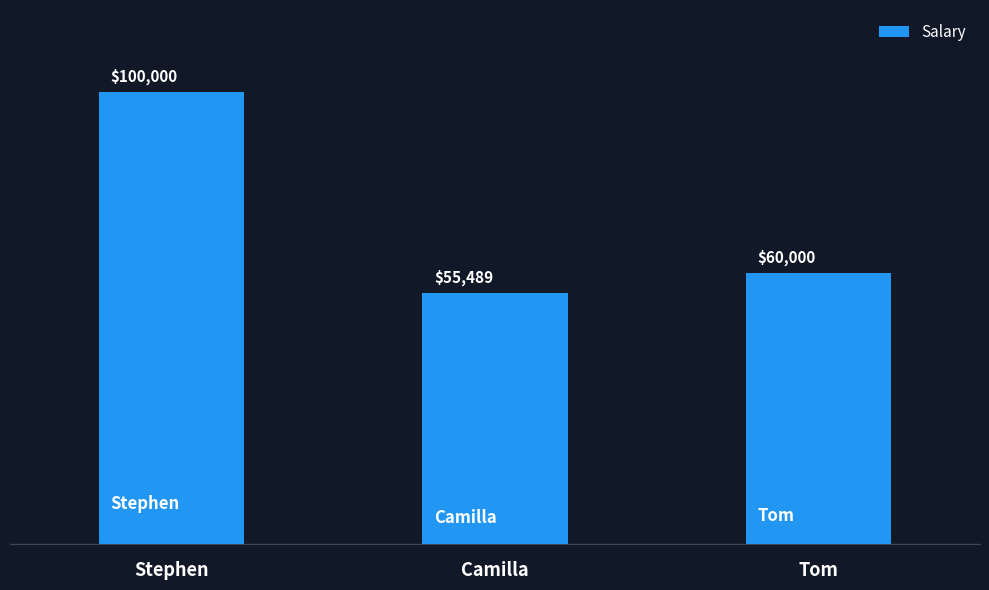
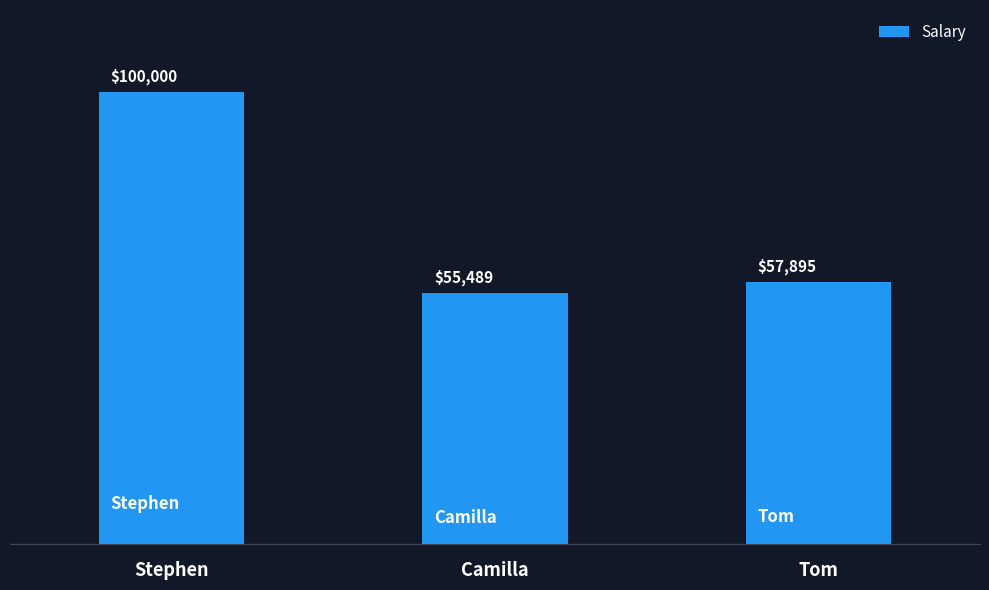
  {
    "Stephen": "$100,000",
    "Camilla": "$55,489",
-   "Tom": "$60,000"
+   "Tom": "$57,895"
  }
